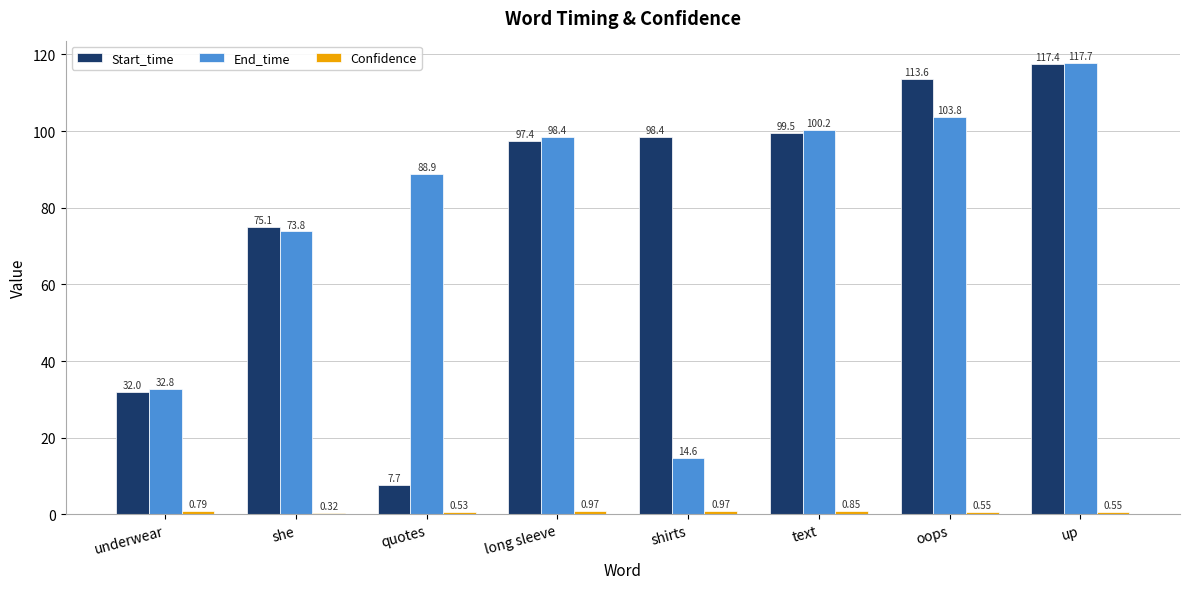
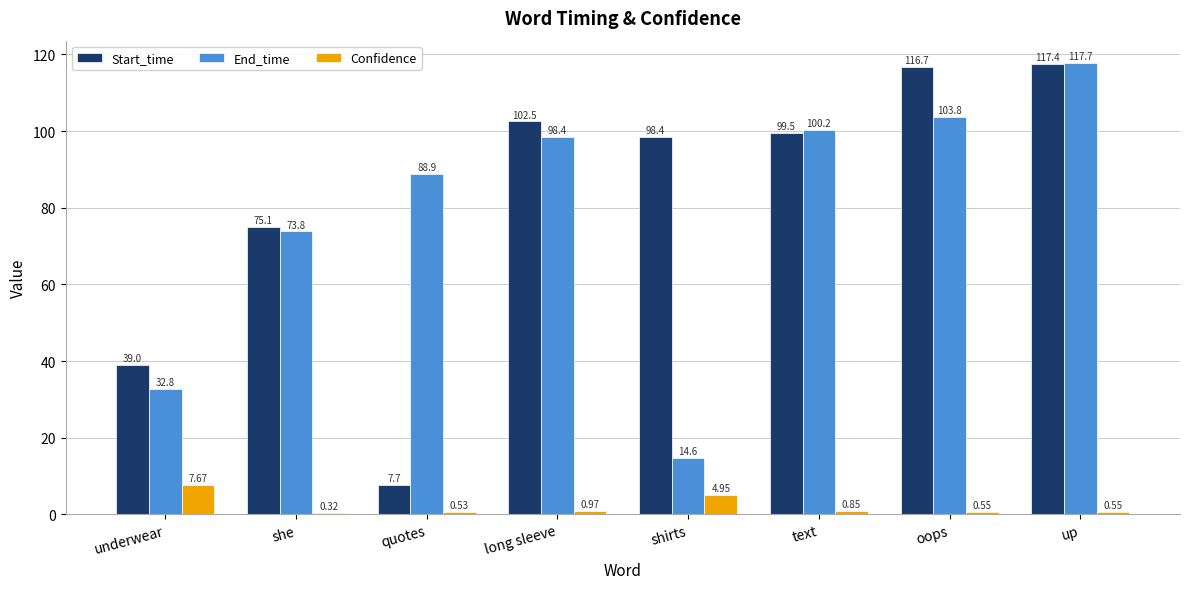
  {
    "Start_time": {
-     "underwear": 32.0,
+     "underwear": 39.0,
      "she": 75.1,
      "quotes": 7.7,
-     "long sleeve": 97.4,
+     "long sleeve": 102.5,
      "shirts": 98.4,
      "text": 99.5,
-     "oops": 113.6,
+     "oops": 116.7,
      "up": 117.4
    },
    "End_time": {
      "underwear": 32.8,
      "she": 73.8,
      "quotes": 88.9,
      "long sleeve": 98.4,
      "shirts": 14.6,
      "text": 100.2,
      "oops": 103.8,
      "up": 117.7
    },
    "Confidence": {
-     "underwear": 0.79,
+     "underwear": 7.67,
      "she": 0.32,
      "quotes": 0.53,
      "long sleeve": 0.97,
-     "shirts": 0.97,
+     "shirts": 4.95,
      "text": 0.85,
      "oops": 0.55,
      "up": 0.55
    }
  }
